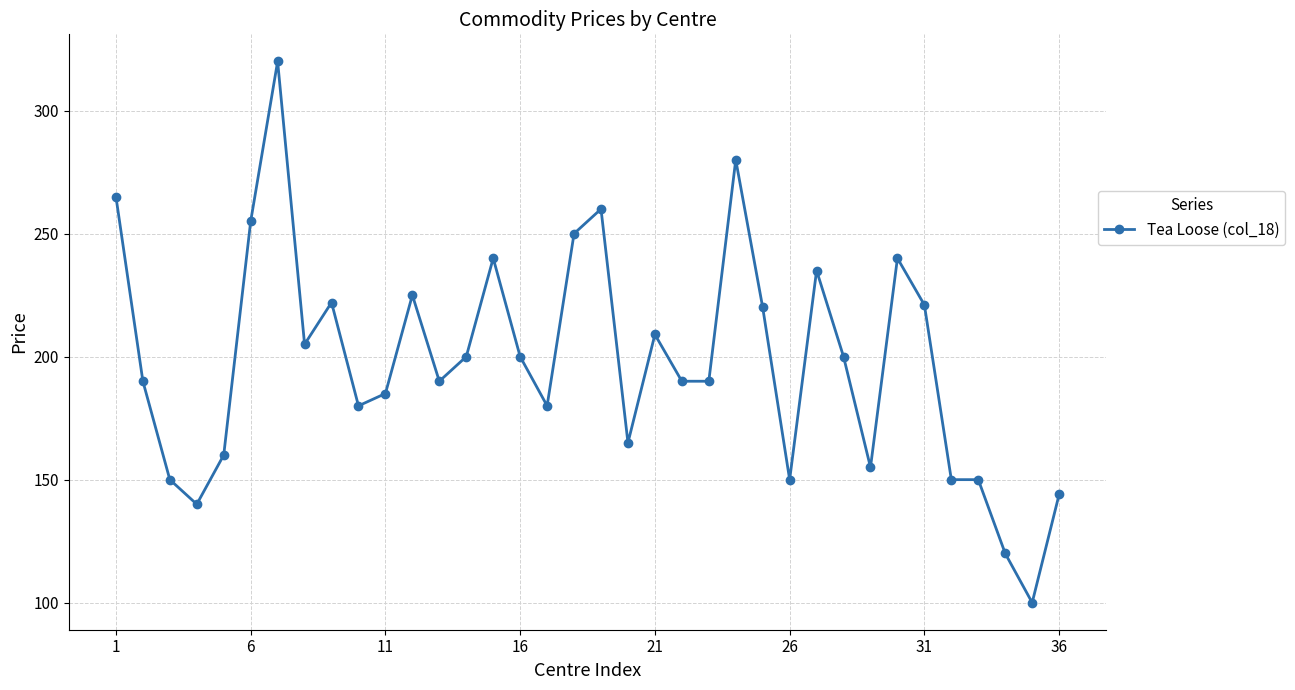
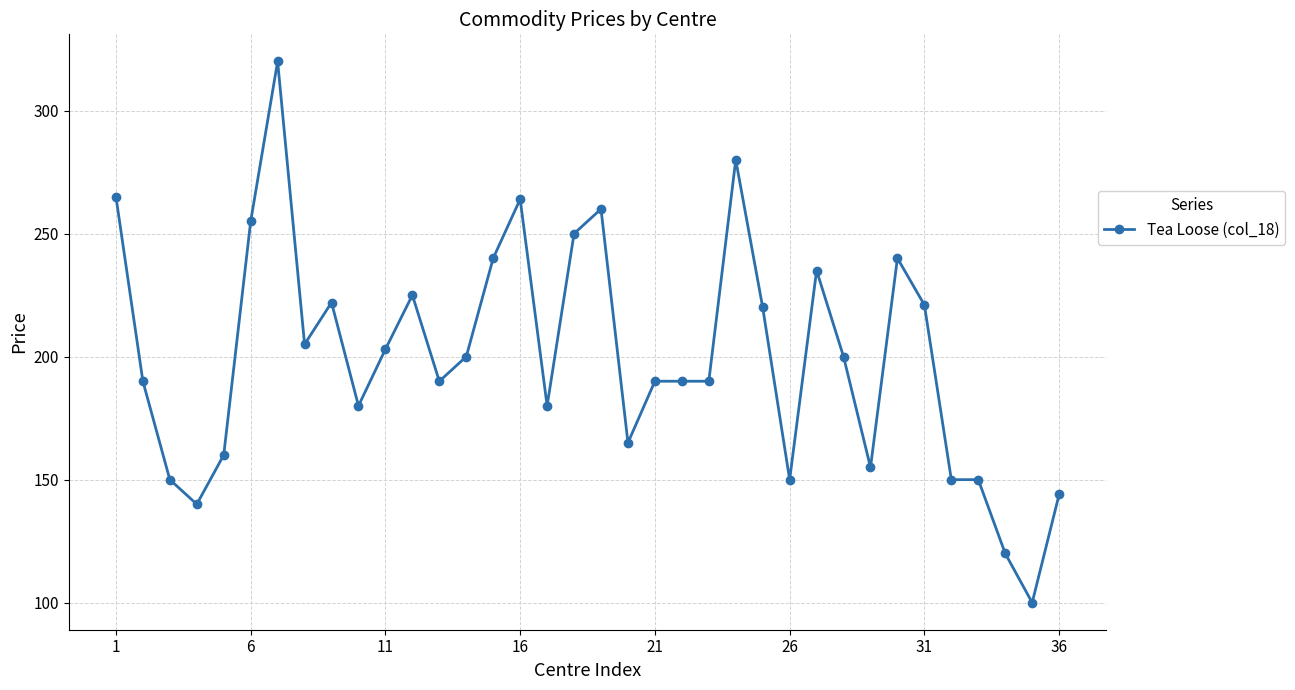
  {
    "1": 265,
    "6": 255,
-   "11": 185,
-   "16": 200,
-   "21": 209,
+   "11": 203,
+   "16": 264,
+   "21": 190,
    "26": 150,
    "31": 221,
    "36": 144
  }
